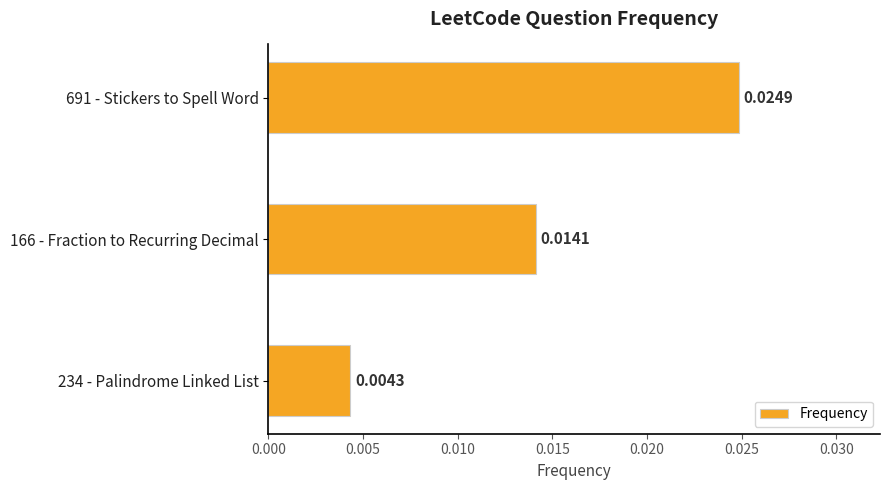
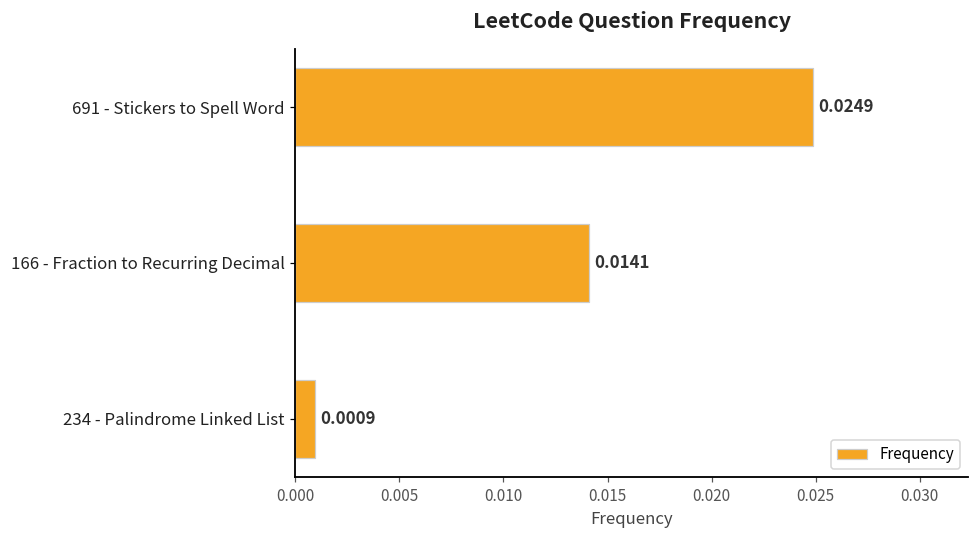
  {
    "691 - Stickers to Spell Word": 0.0249,
    "166 - Fraction to Recurring Decimal": 0.0141,
-   "234 - Palindrome Linked List": 0.0043
+   "234 - Palindrome Linked List": 0.0009
  }
